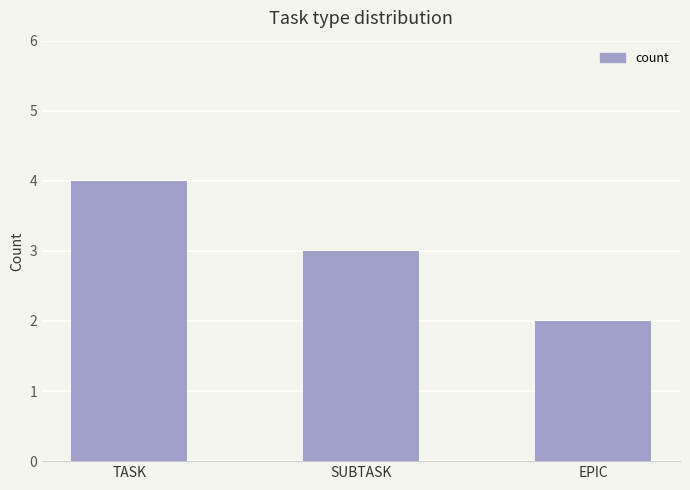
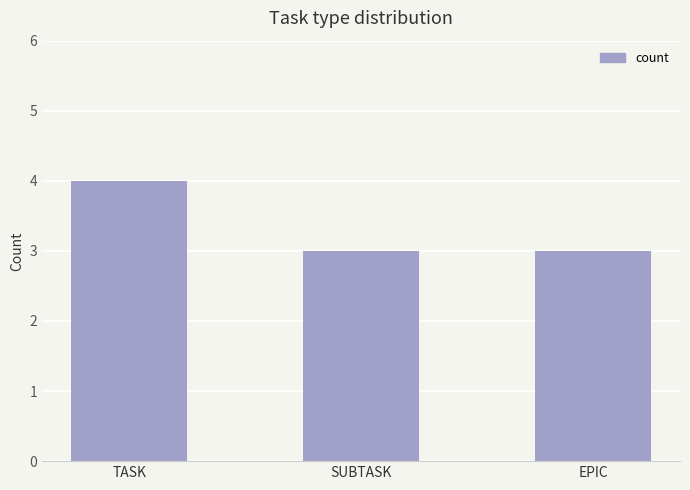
  {
    "TASK": 4,
    "SUBTASK": 3,
-   "EPIC": 2
+   "EPIC": 3
  }
